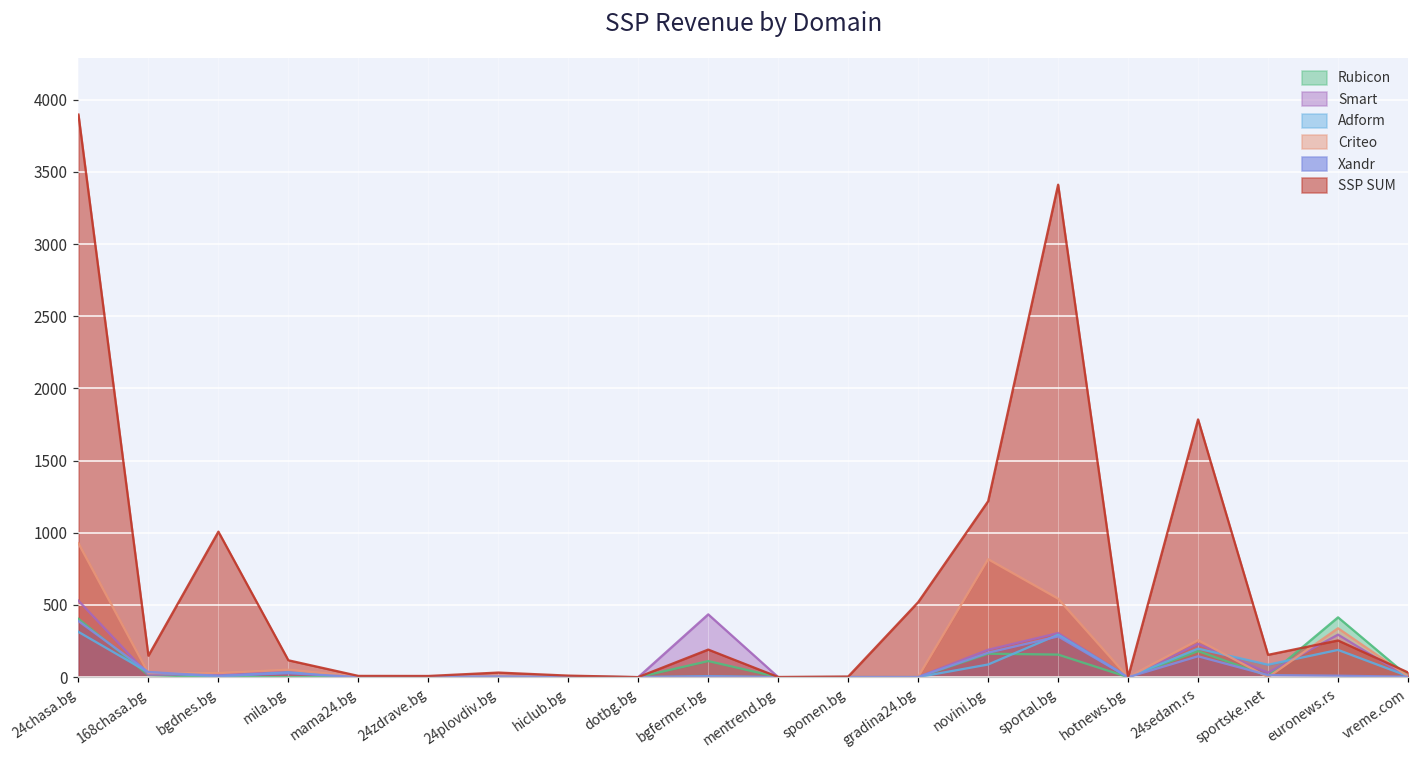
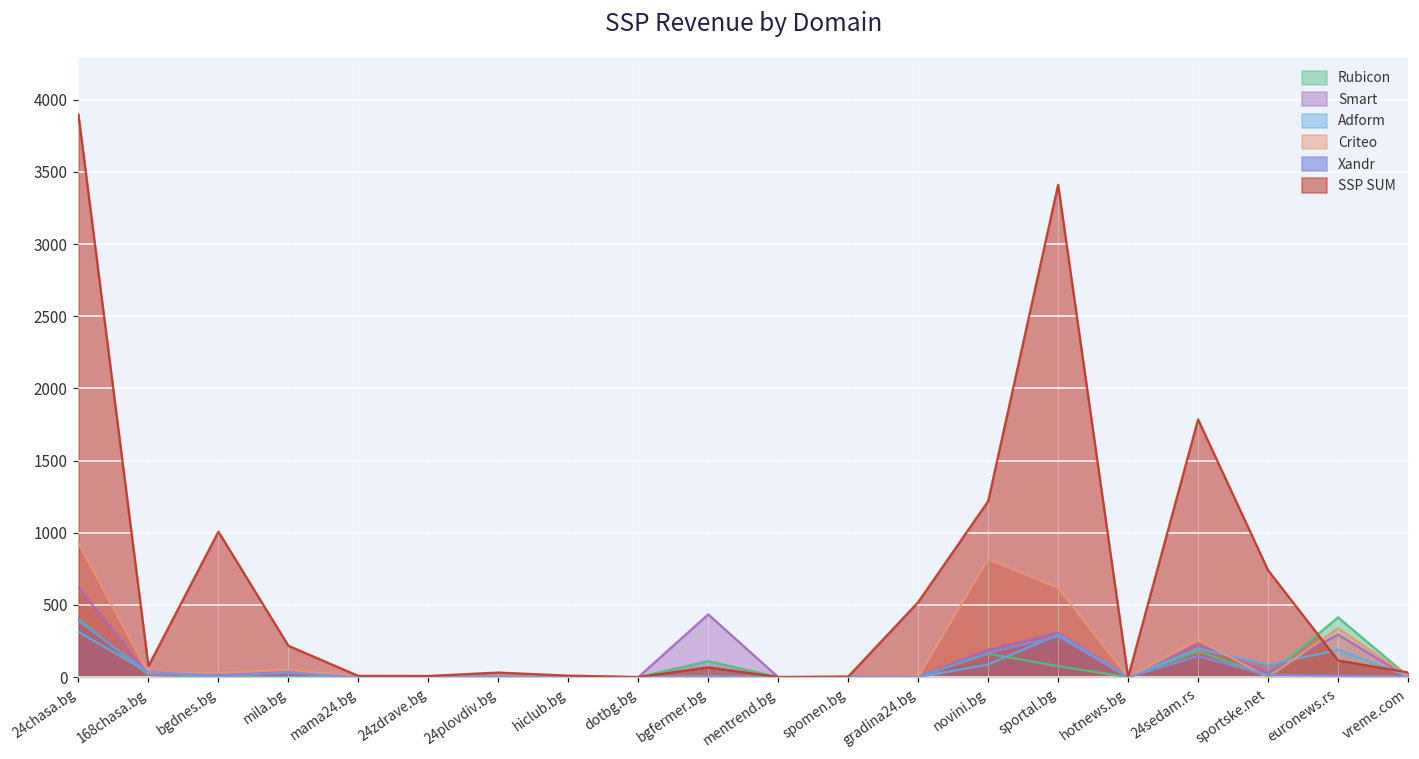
  {
    "Rubicon": {
      "mila.bg": 0,
      "bgfermer.bg": 110,
-     "sportal.bg": 160,
+     "sportal.bg": 80,
      "euronews.rs": 410
    },
    "Smart": {
-     "24chasa.bg": 530,
+     "24chasa.bg": 620,
      "bgfermer.bg": 440,
      "novini.bg": 190,
      "24sedam.rs": 230,
      "euronews.rs": 290
    },
    "Criteo": {
      "24chasa.bg": 930,
      "novini.bg": 820,
-     "sportal.bg": 540,
+     "sportal.bg": 620,
      "24sedam.rs": 260,
      "euronews.rs": 340
    },
    "SSP SUM": {
      "24chasa.bg": 3900,
-     "168chasa.bg": 150,
+     "168chasa.bg": 80,
      "bgdnes.bg": 1010,
-     "mila.bg": 120,
+     "mila.bg": 220,
      "24plovdiv.bg": 30,
-     "bgfermer.bg": 190,
+     "bgfermer.bg": 70,
      "gradina24.bg": 520,
      "novini.bg": 1220,
      "sportal.bg": 3410,
      "24sedam.rs": 1790,
-     "sportske.net": 150,
-     "euronews.rs": 250,
+     "sportske.net": 740,
+     "euronews.rs": 120,
      "vreme.com": 30
    }
  }
